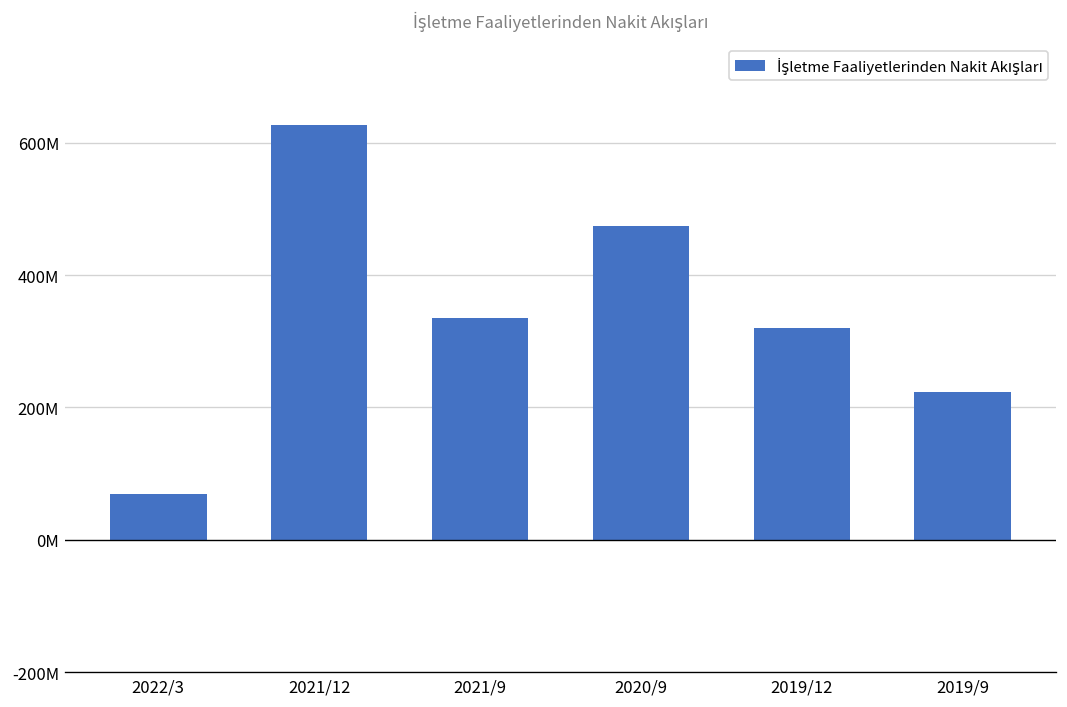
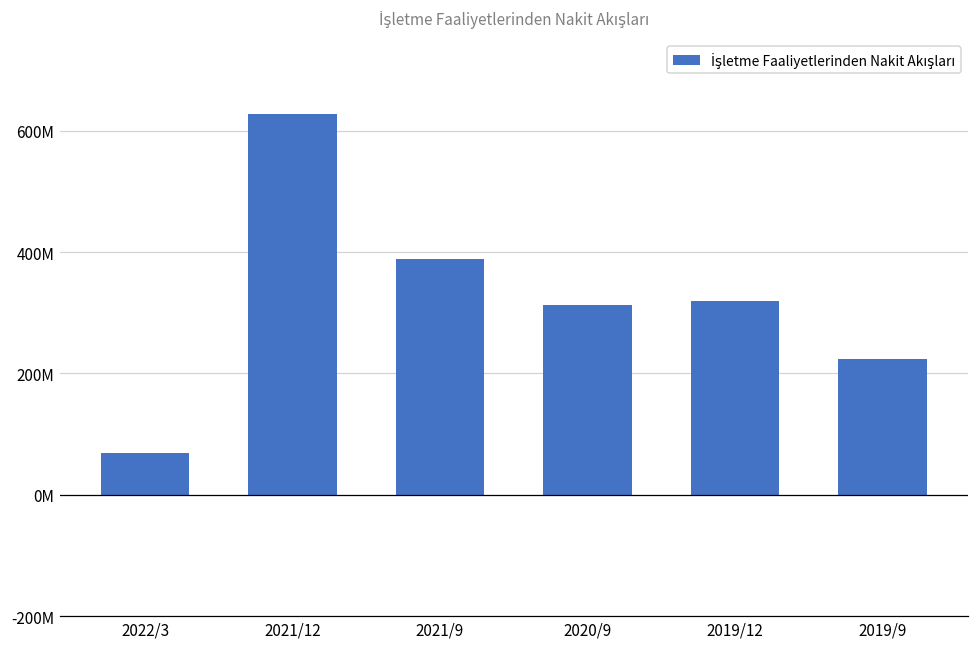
  {
    "2022/3": 70000000,
    "2021/12": 630000000,
-   "2021/9": 340000000,
-   "2020/9": 470000000,
+   "2021/9": 390000000,
+   "2020/9": 310000000,
    "2019/12": 320000000,
    "2019/9": 220000000
  }
